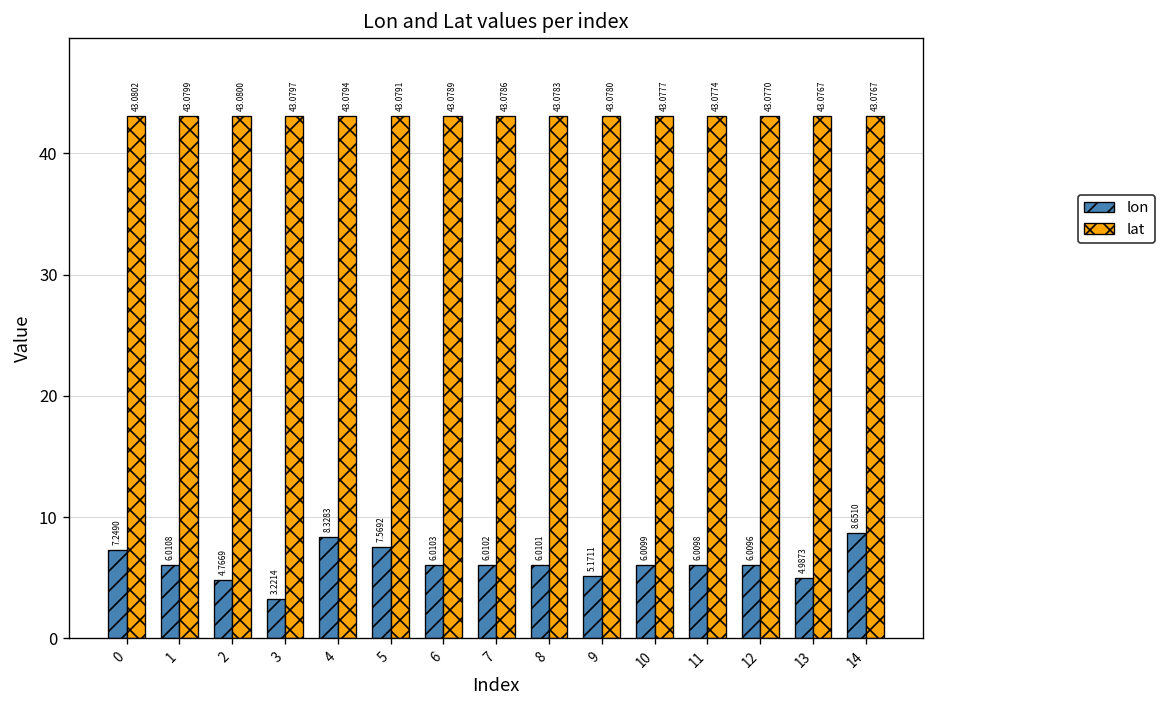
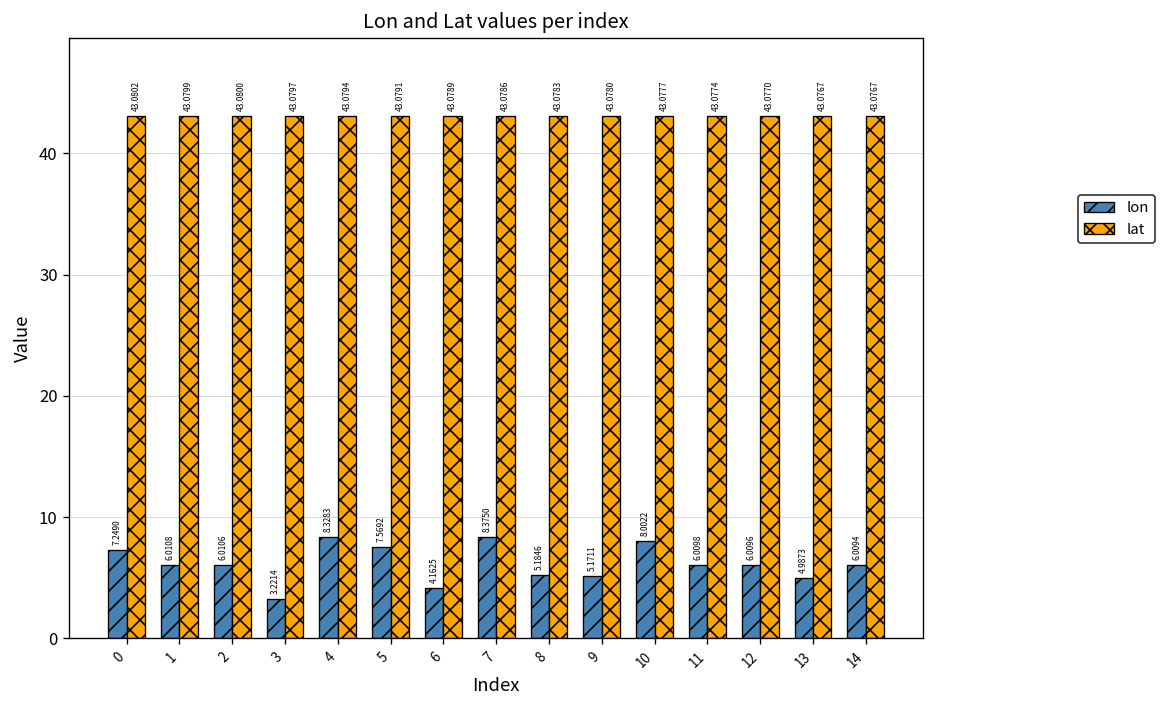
  {
    "lon": {
      "0": 7.2490,
      "1": 6.0108,
-     "2": 4.7669,
+     "2": 6.0106,
      "3": 3.2214,
      "4": 8.3283,
      "5": 7.5692,
-     "6": 6.0103,
-     "7": 6.0102,
-     "8": 6.0101,
+     "6": 4.1625,
+     "7": 8.3750,
+     "8": 5.1846,
      "9": 5.1711,
-     "10": 6.0099,
+     "10": 8.0022,
      "11": 6.0098,
      "12": 6.0096,
      "13": 4.9873,
-     "14": 8.6510
+     "14": 6.0094
    },
    "lat": {
      "0": 43.0802,
      "1": 43.0799,
      "2": 43.0800,
      "3": 43.0797,
      "4": 43.0794,
      "5": 43.0791,
      "6": 43.0789,
      "7": 43.0786,
      "8": 43.0783,
      "9": 43.0780,
      "10": 43.0777,
      "11": 43.0774,
      "12": 43.0770,
      "13": 43.0767,
      "14": 43.0767
    }
  }
